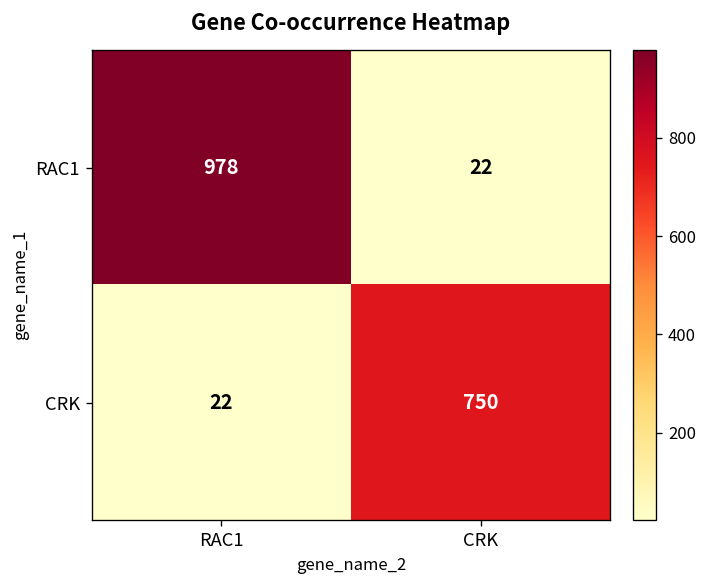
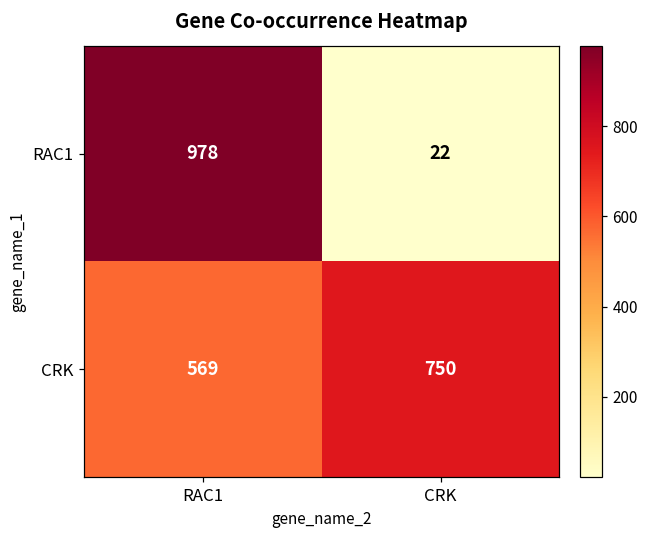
  {
    "RAC1": {
      "RAC1": 978,
      "CRK": 22
    },
    "CRK": {
-     "RAC1": 22,
+     "RAC1": 569,
      "CRK": 750
    }
  }
